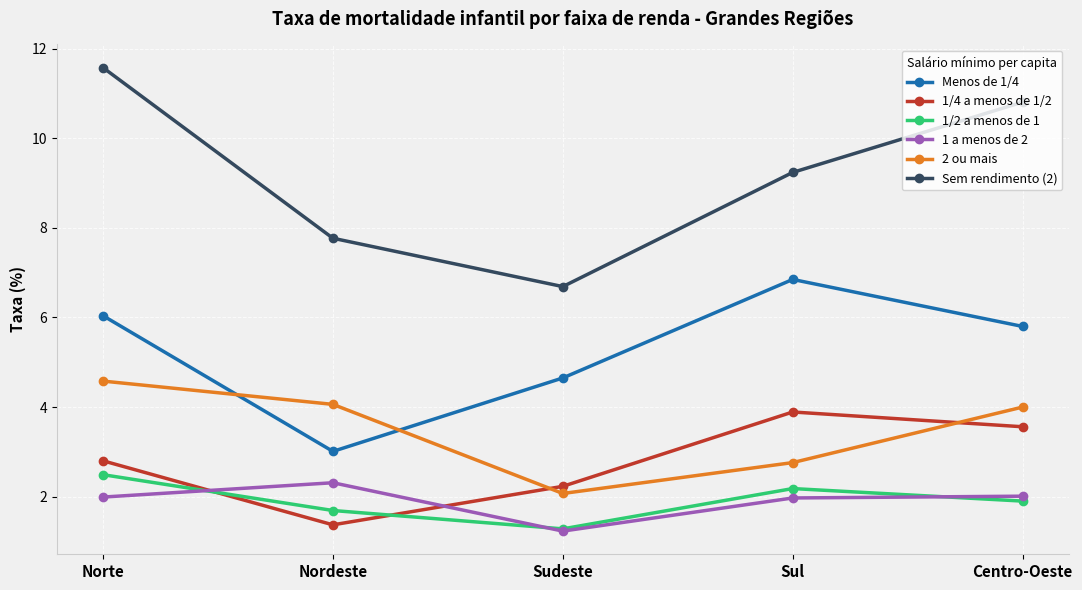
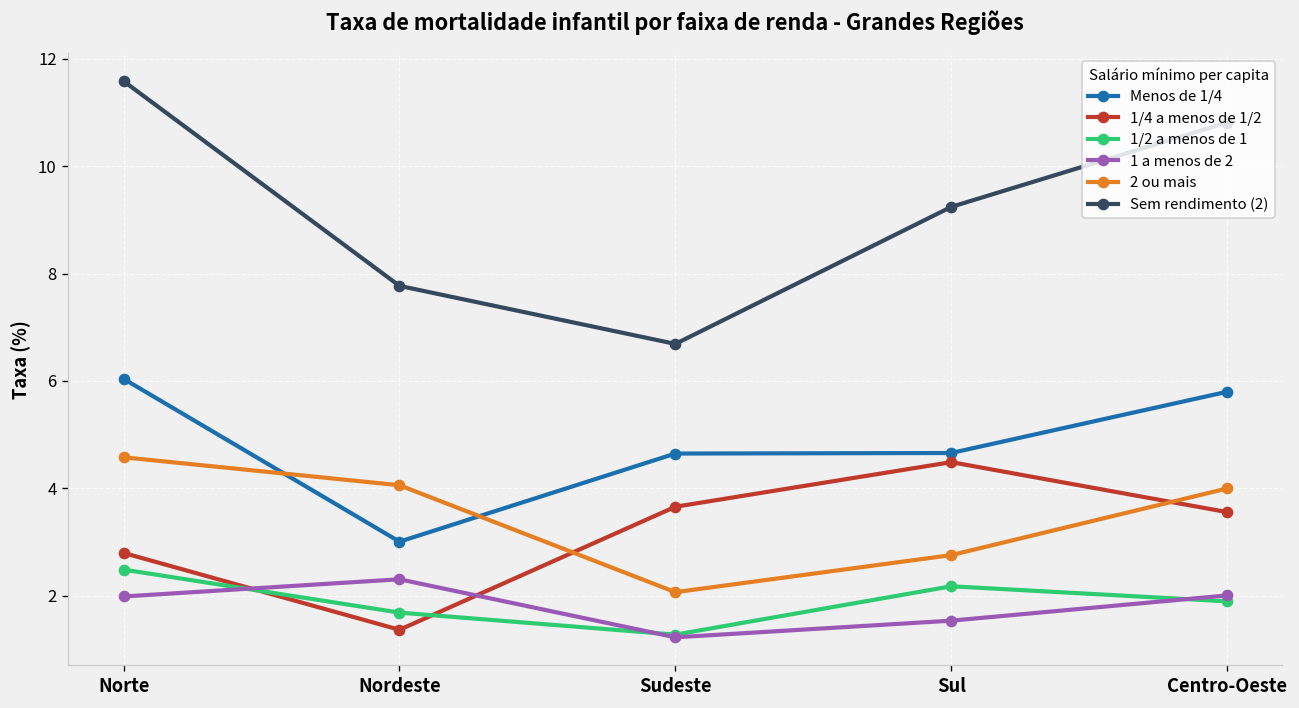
  {
    "Menos de 1/4": {
      "Norte": 6.0,
      "Nordeste": 3.0,
      "Sudeste": 4.7,
-     "Sul": 6.9,
+     "Sul": 4.7,
      "Centro-Oeste": 5.8
    },
    "1/4 a menos de 1/2": {
      "Norte": 2.8,
      "Nordeste": 1.4,
-     "Sudeste": 2.2,
-     "Sul": 3.9,
+     "Sudeste": 3.7,
+     "Sul": 4.5,
      "Centro-Oeste": 3.6
    },
    "1/2 a menos de 1": {
      "Norte": 2.5,
      "Nordeste": 1.7,
      "Sul": 2.2,
      "Centro-Oeste": 1.9
    },
    "1 a menos de 2": {
      "Norte": 2.0,
      "Nordeste": 2.3,
-     "Sul": 2.0,
+     "Sul": 1.5,
      "Centro-Oeste": 2.0
    },
    "2 ou mais": {
      "Norte": 4.6,
      "Nordeste": 4.1,
      "Sudeste": 2.1,
      "Sul": 2.8,
      "Centro-Oeste": 4.0
    },
    "Sem rendimento (2)": {
      "Norte": 11.6,
      "Nordeste": 7.8,
      "Sudeste": 6.7,
      "Sul": 9.2
    }
  }
